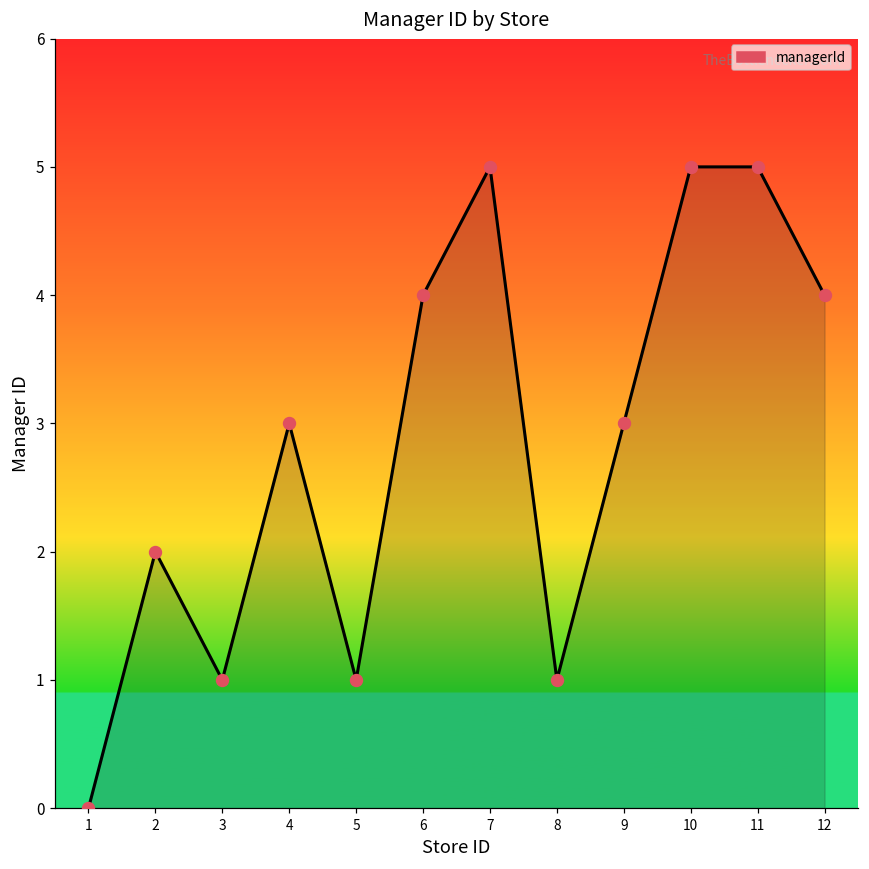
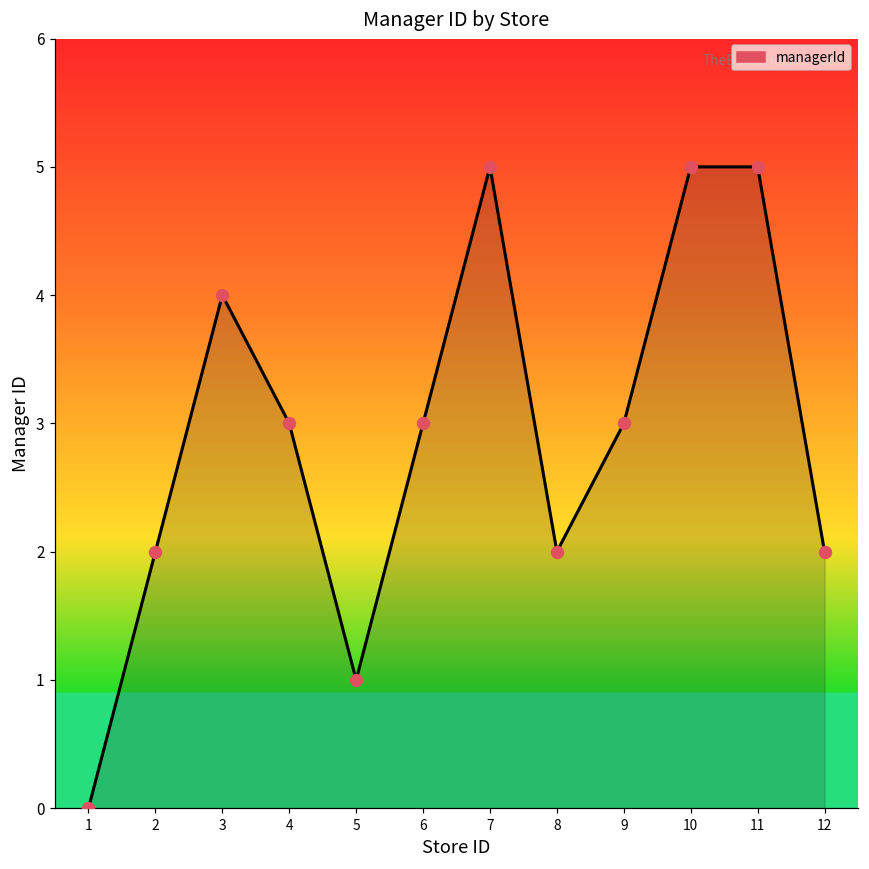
  {
    "1": 0,
    "2": 2,
-   "3": 1,
+   "3": 4,
    "4": 3,
    "5": 1,
-   "6": 4,
+   "6": 3,
    "7": 5,
-   "8": 1,
+   "8": 2,
    "9": 3,
    "10": 5,
    "11": 5,
-   "12": 4
+   "12": 2
  }
